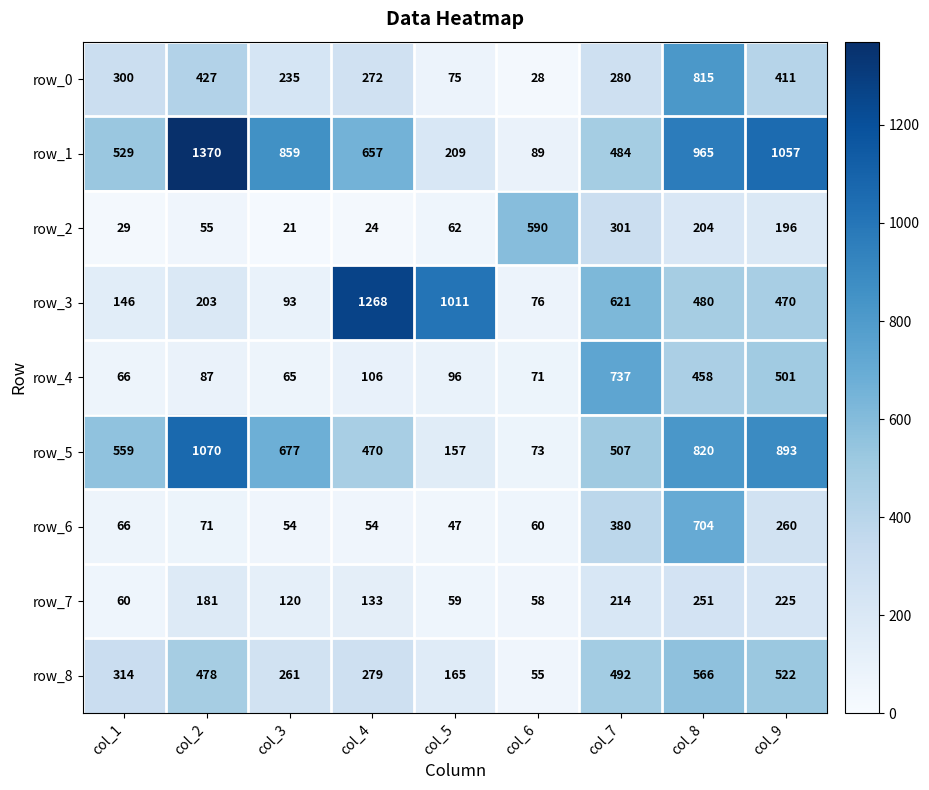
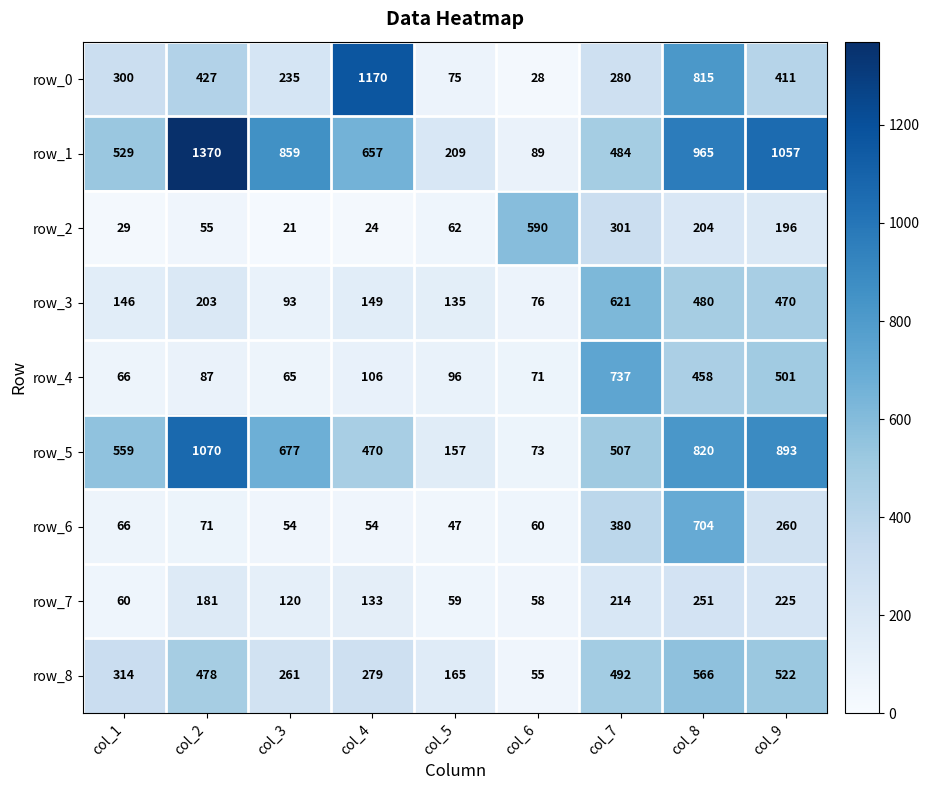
  {
    "row_0": {
      "col_1": 300,
      "col_2": 427,
      "col_3": 235,
-     "col_4": 272,
+     "col_4": 1170,
      "col_5": 75,
      "col_6": 28,
      "col_7": 280,
      "col_8": 815,
      "col_9": 411
    },
    "row_1": {
      "col_1": 529,
      "col_2": 1370,
      "col_3": 859,
      "col_4": 657,
      "col_5": 209,
      "col_6": 89,
      "col_7": 484,
      "col_8": 965,
      "col_9": 1057
    },
    "row_2": {
      "col_1": 29,
      "col_2": 55,
      "col_3": 21,
      "col_4": 24,
      "col_5": 62,
      "col_6": 590,
      "col_7": 301,
      "col_8": 204,
      "col_9": 196
    },
    "row_3": {
      "col_1": 146,
      "col_2": 203,
      "col_3": 93,
-     "col_4": 1268,
-     "col_5": 1011,
+     "col_4": 149,
+     "col_5": 135,
      "col_6": 76,
      "col_7": 621,
      "col_8": 480,
      "col_9": 470
    },
    "row_4": {
      "col_1": 66,
      "col_2": 87,
      "col_3": 65,
      "col_4": 106,
      "col_5": 96,
      "col_6": 71,
      "col_7": 737,
      "col_8": 458,
      "col_9": 501
    },
    "row_5": {
      "col_1": 559,
      "col_2": 1070,
      "col_3": 677,
      "col_4": 470,
      "col_5": 157,
      "col_6": 73,
      "col_7": 507,
      "col_8": 820,
      "col_9": 893
    },
    "row_6": {
      "col_1": 66,
      "col_2": 71,
      "col_3": 54,
      "col_4": 54,
      "col_5": 47,
      "col_6": 60,
      "col_7": 380,
      "col_8": 704,
      "col_9": 260
    },
    "row_7": {
      "col_1": 60,
      "col_2": 181,
      "col_3": 120,
      "col_4": 133,
      "col_5": 59,
      "col_6": 58,
      "col_7": 214,
      "col_8": 251,
      "col_9": 225
    },
    "row_8": {
      "col_1": 314,
      "col_2": 478,
      "col_3": 261,
      "col_4": 279,
      "col_5": 165,
      "col_6": 55,
      "col_7": 492,
      "col_8": 566,
      "col_9": 522
    }
  }
